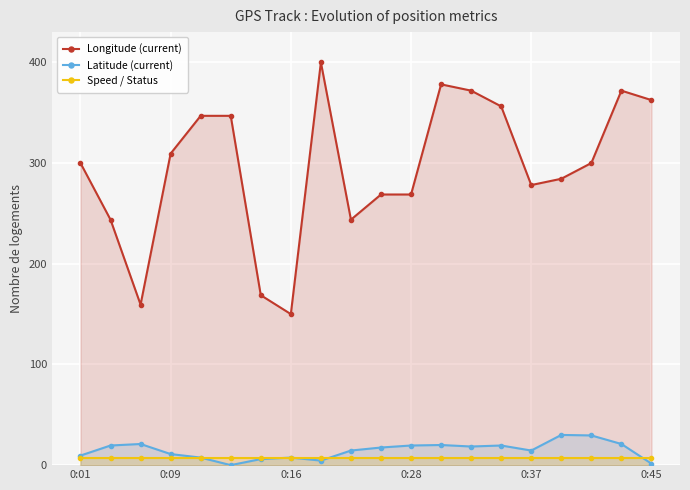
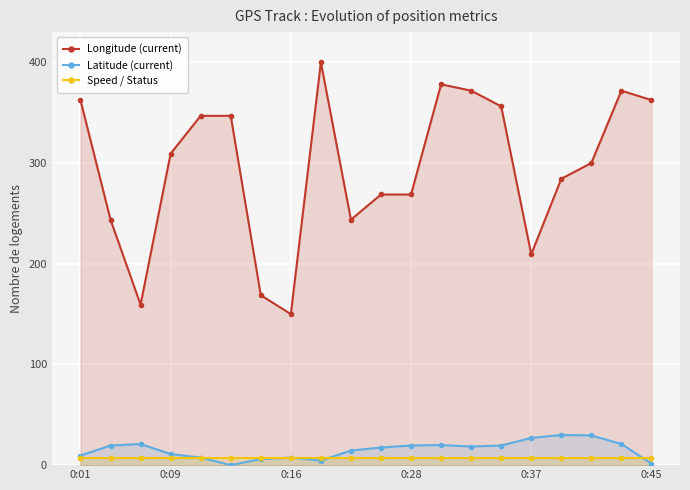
  {
    "Longitude (current)": {
-     "0:01": 300,
+     "0:01": 363,
      "0:09": 309,
      "0:16": 150,
      "0:28": 269,
-     "0:37": 278,
+     "0:37": 209,
      "0:45": 363
    },
    "Latitude (current)": {
      "0:09": 11,
      "0:28": 20,
-     "0:37": 15,
+     "0:37": 27,
      "0:45": 1
    },
    "Speed / Status": {
      "0:09": 8,
      "0:28": 8,
      "0:37": 8,
      "0:45": 8
    }
  }
